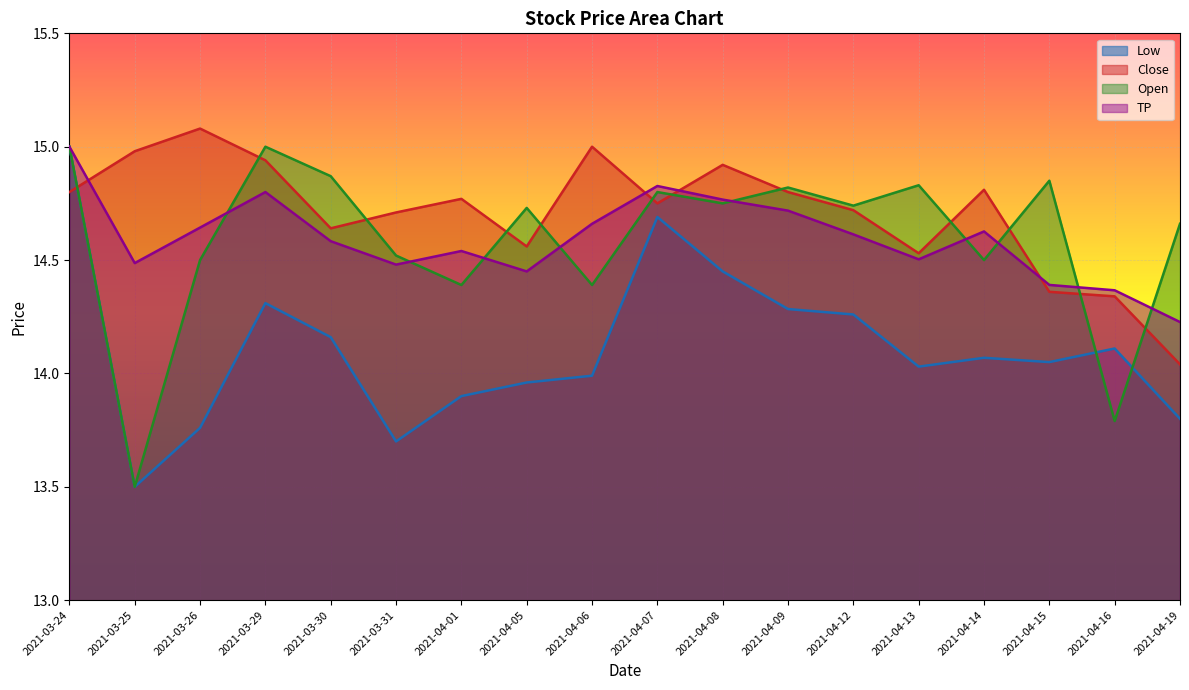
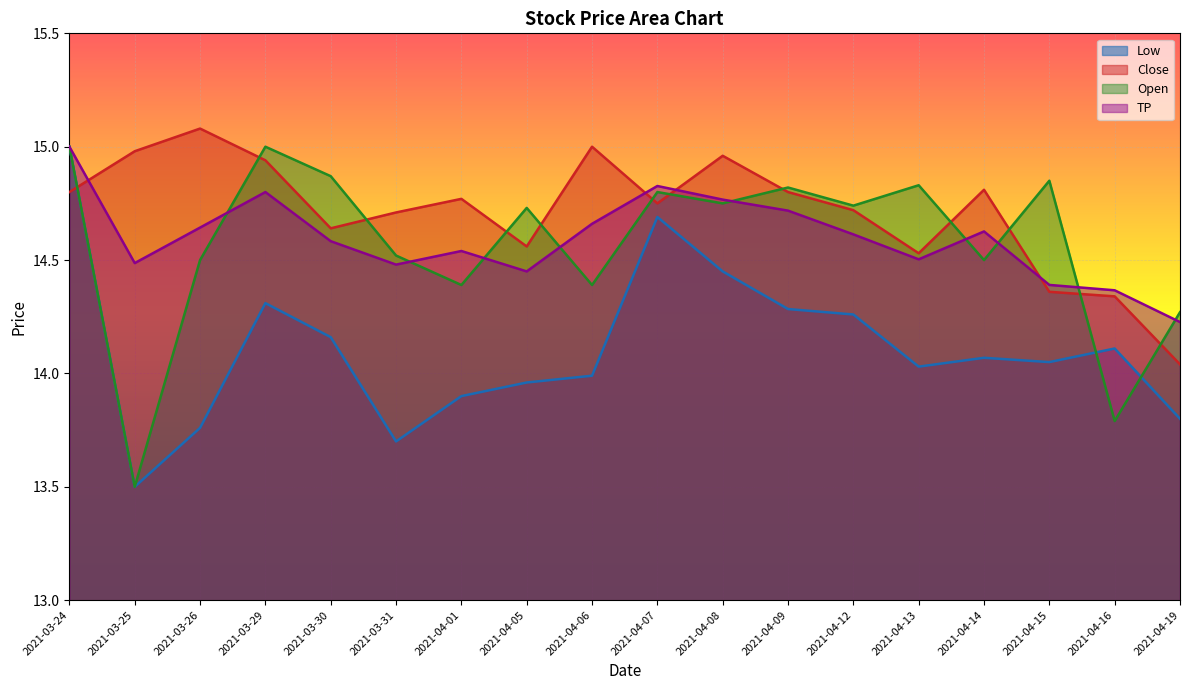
  {
    "Low": {
      "2021-03-26": 13.76,
      "2021-03-29": 14.31,
      "2021-03-30": 14.16,
      "2021-03-31": 13.70,
      "2021-04-01": 13.90,
      "2021-04-05": 13.96,
      "2021-04-06": 13.99,
      "2021-04-07": 14.69,
      "2021-04-08": 14.45,
      "2021-04-09": 14.28,
      "2021-04-12": 14.26,
      "2021-04-13": 14.03,
      "2021-04-14": 14.07,
      "2021-04-15": 14.05,
      "2021-04-16": 14.11,
      "2021-04-19": 13.80
    },
    "Close": {
      "2021-03-24": 14.80,
      "2021-03-25": 14.98,
      "2021-03-26": 15.08,
      "2021-03-29": 14.94,
      "2021-03-30": 14.64,
      "2021-03-31": 14.71,
      "2021-04-01": 14.77,
      "2021-04-05": 14.56,
      "2021-04-06": 15.00,
      "2021-04-07": 14.75,
-     "2021-04-08": 14.92,
+     "2021-04-08": 14.96,
      "2021-04-09": 14.80,
      "2021-04-12": 14.72,
      "2021-04-13": 14.53,
      "2021-04-14": 14.81,
      "2021-04-15": 14.36,
      "2021-04-16": 14.34,
      "2021-04-19": 14.04
    },
    "Open": {
      "2021-03-26": 14.50,
      "2021-03-29": 15.00,
      "2021-03-30": 14.87,
      "2021-03-31": 14.52,
      "2021-04-01": 14.39,
      "2021-04-05": 14.73,
      "2021-04-06": 14.39,
      "2021-04-07": 14.80,
      "2021-04-08": 14.75,
      "2021-04-09": 14.82,
      "2021-04-12": 14.74,
      "2021-04-13": 14.83,
      "2021-04-14": 14.50,
      "2021-04-15": 14.85,
      "2021-04-16": 13.79,
-     "2021-04-19": 14.66
+     "2021-04-19": 14.27
    },
    "TP": {
      "2021-03-25": 14.49,
      "2021-03-26": 14.64,
      "2021-03-29": 14.80,
      "2021-03-30": 14.58,
      "2021-03-31": 14.48,
      "2021-04-01": 14.54,
      "2021-04-05": 14.45,
      "2021-04-06": 14.66,
      "2021-04-07": 14.83,
      "2021-04-08": 14.77,
      "2021-04-09": 14.72,
      "2021-04-12": 14.61,
      "2021-04-13": 14.50,
      "2021-04-14": 14.63,
      "2021-04-15": 14.39,
      "2021-04-16": 14.37,
      "2021-04-19": 14.23
    }
  }
